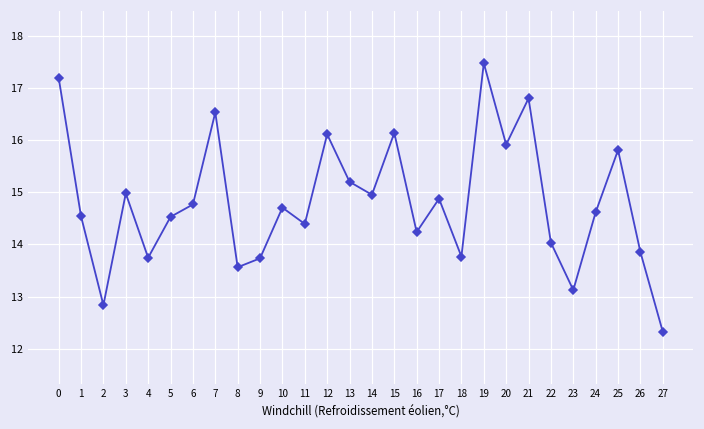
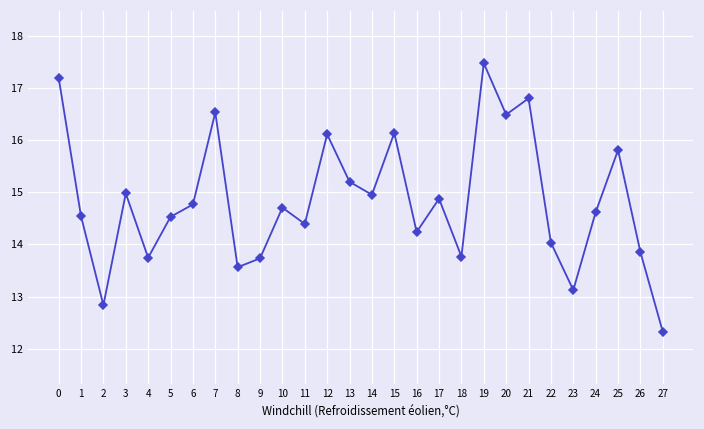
  {
    "0": 17.2,
    "1": 14.5,
    "2": 12.8,
    "3": 15.0,
    "4": 13.7,
    "5": 14.5,
    "6": 14.8,
    "7": 16.5,
    "8": 13.6,
    "9": 13.7,
    "10": 14.7,
    "11": 14.4,
    "12": 16.1,
    "13": 15.2,
    "14": 15.0,
    "15": 16.1,
    "16": 14.2,
    "17": 14.9,
    "18": 13.8,
    "19": 17.5,
-   "20": 15.9,
+   "20": 16.5,
    "21": 16.8,
    "22": 14.0,
    "23": 13.1,
    "24": 14.6,
    "25": 15.8,
    "26": 13.9,
    "27": 12.3
  }
